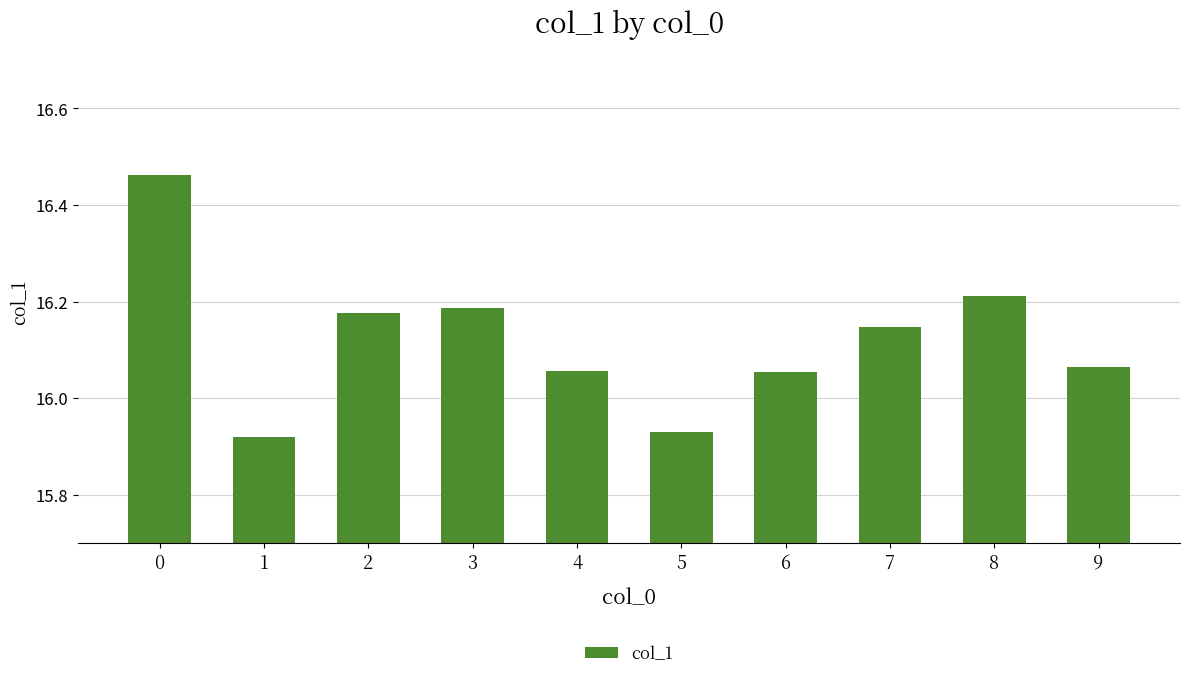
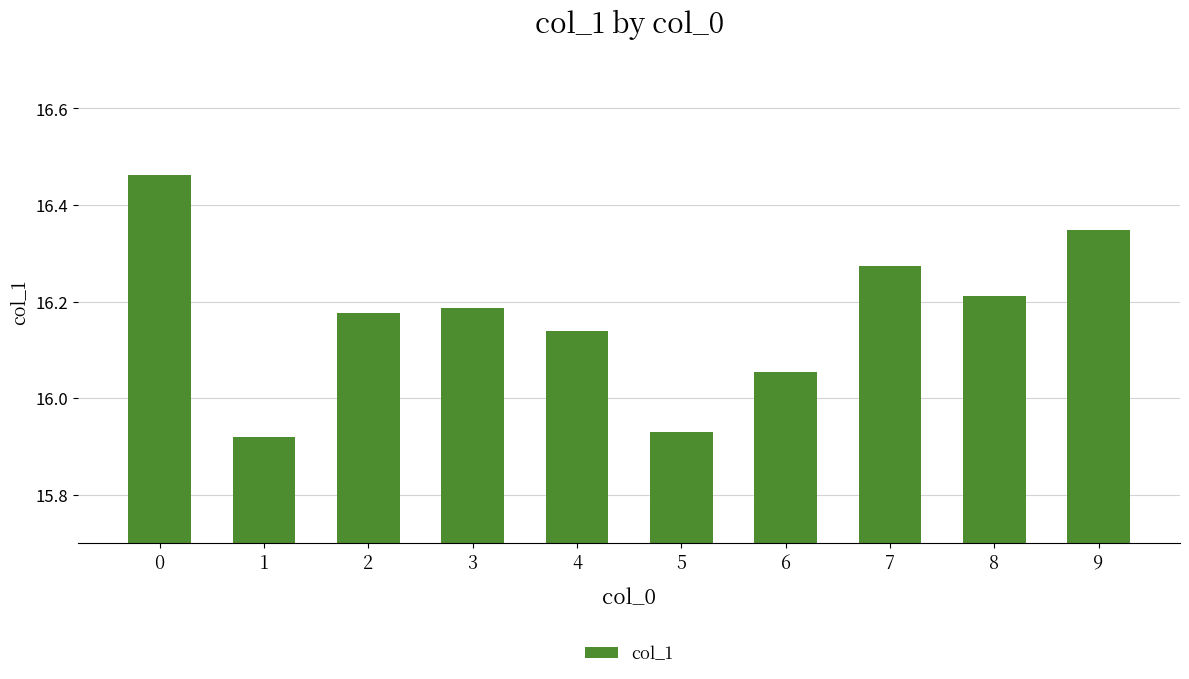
  {
    "0": 16.46,
    "1": 15.92,
    "2": 16.18,
    "3": 16.19,
-   "4": 16.06,
+   "4": 16.14,
    "5": 15.93,
    "6": 16.05,
-   "7": 16.15,
+   "7": 16.27,
    "8": 16.21,
-   "9": 16.06
+   "9": 16.35
  }
